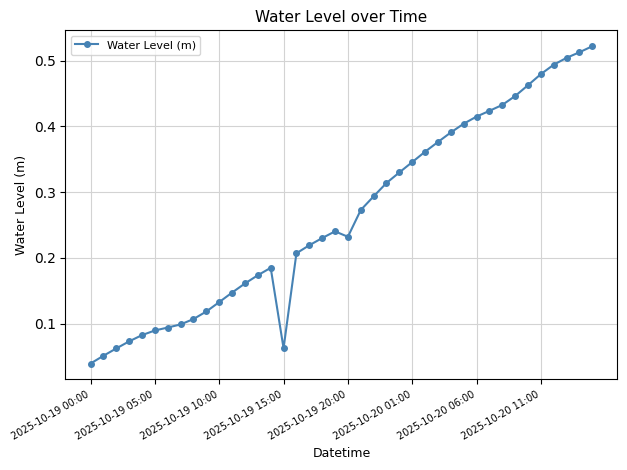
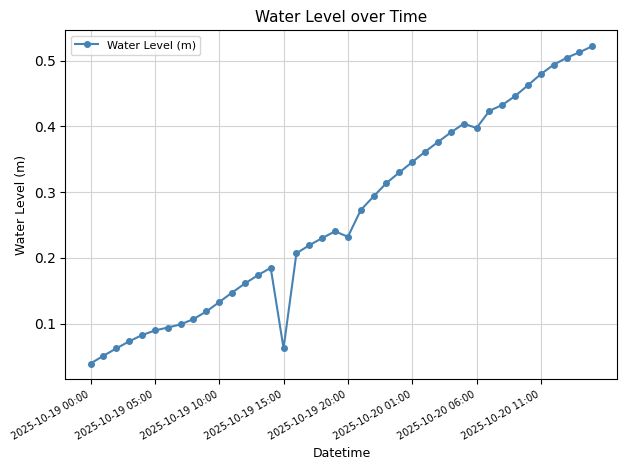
  {
    "2025-10-19 00:00": 0.04,
    "2025-10-19 05:00": 0.09,
    "2025-10-19 10:00": 0.13,
    "2025-10-19 15:00": 0.06,
    "2025-10-19 20:00": 0.23,
    "2025-10-20 01:00": 0.35,
-   "2025-10-20 06:00": 0.41,
+   "2025-10-20 06:00": 0.40,
    "2025-10-20 11:00": 0.48
  }
